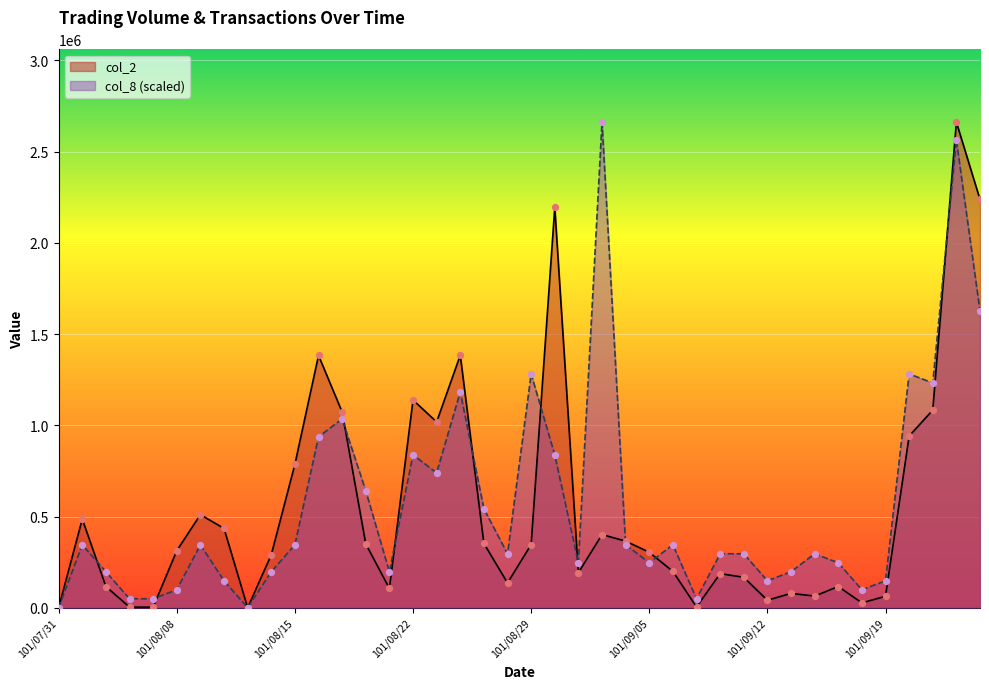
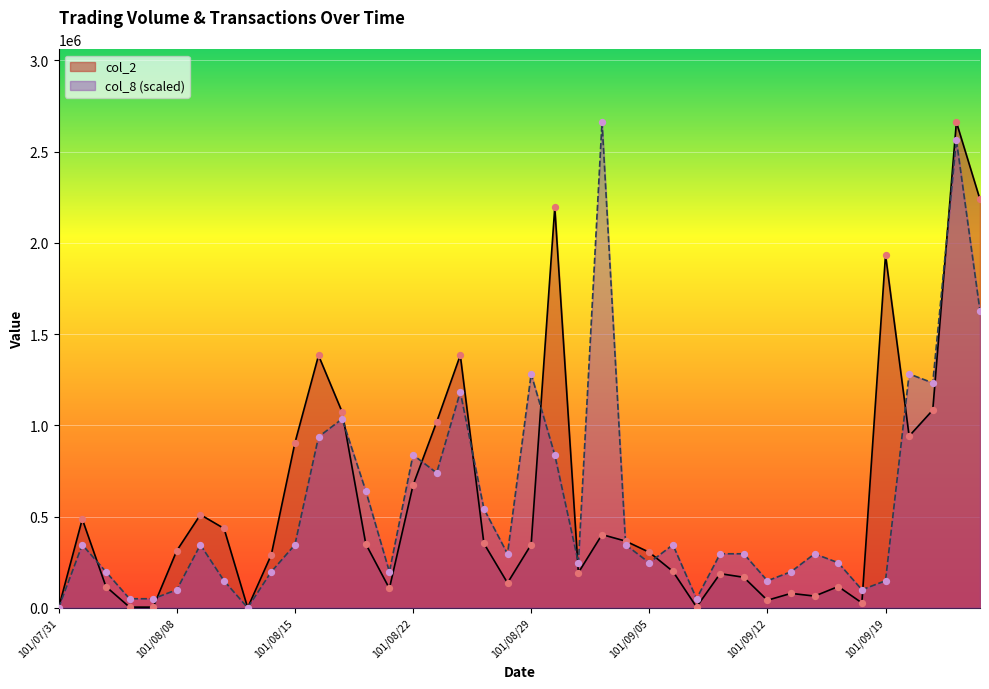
  {
    "col_2": {
      "101/08/08": 310000,
-     "101/08/15": 790000,
-     "101/08/22": 1140000,
+     "101/08/15": 900000,
+     "101/08/22": 670000,
      "101/08/29": 350000,
      "101/09/05": 300000,
      "101/09/12": 40000,
-     "101/09/19": 60000
+     "101/09/19": 1930000
    },
    "col_8 (scaled)": {
      "101/08/08": 100000,
      "101/08/15": 350000,
      "101/08/22": 840000,
      "101/08/29": 1280000,
      "101/09/05": 250000,
      "101/09/12": 150000,
      "101/09/19": 150000
    }
  }
